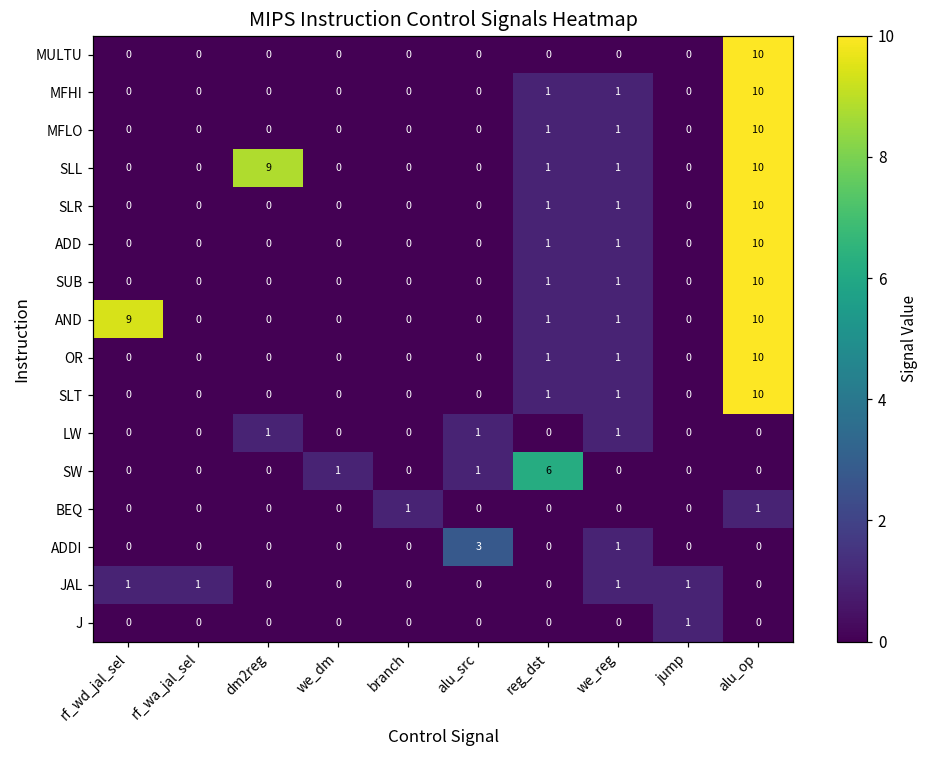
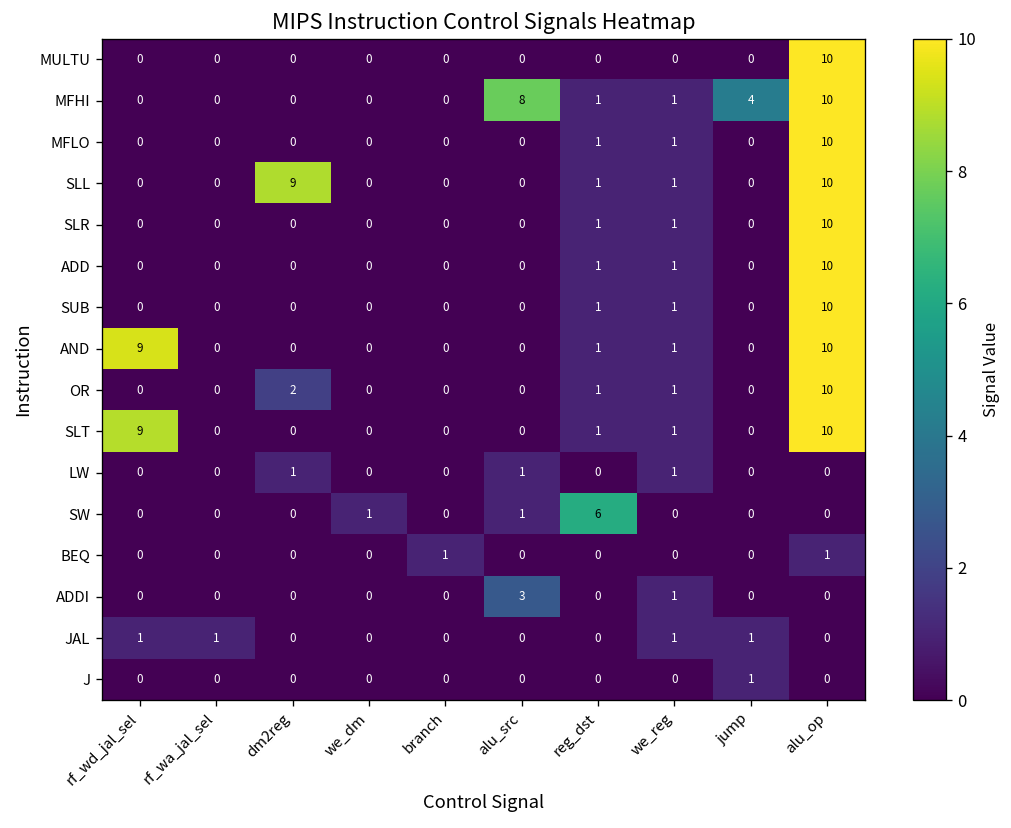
  {
    "MULTU": {
      "rf_wd_jal_sel": 0,
      "rf_wa_jal_sel": 0,
      "dm2reg": 0,
      "we_dm": 0,
      "branch": 0,
      "alu_src": 0,
      "reg_dst": 0,
      "we_reg": 0,
      "jump": 0,
      "alu_op": 10
    },
    "MFHI": {
      "rf_wd_jal_sel": 0,
      "rf_wa_jal_sel": 0,
      "dm2reg": 0,
      "we_dm": 0,
      "branch": 0,
-     "alu_src": 0,
+     "alu_src": 8,
      "reg_dst": 1,
      "we_reg": 1,
-     "jump": 0,
+     "jump": 4,
      "alu_op": 10
    },
    "MFLO": {
      "rf_wd_jal_sel": 0,
      "rf_wa_jal_sel": 0,
      "dm2reg": 0,
      "we_dm": 0,
      "branch": 0,
      "alu_src": 0,
      "reg_dst": 1,
      "we_reg": 1,
      "jump": 0,
      "alu_op": 10
    },
    "SLL": {
      "rf_wd_jal_sel": 0,
      "rf_wa_jal_sel": 0,
      "dm2reg": 9,
      "we_dm": 0,
      "branch": 0,
      "alu_src": 0,
      "reg_dst": 1,
      "we_reg": 1,
      "jump": 0,
      "alu_op": 10
    },
    "SLR": {
      "rf_wd_jal_sel": 0,
      "rf_wa_jal_sel": 0,
      "dm2reg": 0,
      "we_dm": 0,
      "branch": 0,
      "alu_src": 0,
      "reg_dst": 1,
      "we_reg": 1,
      "jump": 0,
      "alu_op": 10
    },
    "ADD": {
      "rf_wd_jal_sel": 0,
      "rf_wa_jal_sel": 0,
      "dm2reg": 0,
      "we_dm": 0,
      "branch": 0,
      "alu_src": 0,
      "reg_dst": 1,
      "we_reg": 1,
      "jump": 0,
      "alu_op": 10
    },
    "SUB": {
      "rf_wd_jal_sel": 0,
      "rf_wa_jal_sel": 0,
      "dm2reg": 0,
      "we_dm": 0,
      "branch": 0,
      "alu_src": 0,
      "reg_dst": 1,
      "we_reg": 1,
      "jump": 0,
      "alu_op": 10
    },
    "AND": {
      "rf_wd_jal_sel": 9,
      "rf_wa_jal_sel": 0,
      "dm2reg": 0,
      "we_dm": 0,
      "branch": 0,
      "alu_src": 0,
      "reg_dst": 1,
      "we_reg": 1,
      "jump": 0,
      "alu_op": 10
    },
    "OR": {
      "rf_wd_jal_sel": 0,
      "rf_wa_jal_sel": 0,
-     "dm2reg": 0,
+     "dm2reg": 2,
      "we_dm": 0,
      "branch": 0,
      "alu_src": 0,
      "reg_dst": 1,
      "we_reg": 1,
      "jump": 0,
      "alu_op": 10
    },
    "SLT": {
-     "rf_wd_jal_sel": 0,
+     "rf_wd_jal_sel": 9,
      "rf_wa_jal_sel": 0,
      "dm2reg": 0,
      "we_dm": 0,
      "branch": 0,
      "alu_src": 0,
      "reg_dst": 1,
      "we_reg": 1,
      "jump": 0,
      "alu_op": 10
    },
    "LW": {
      "rf_wd_jal_sel": 0,
      "rf_wa_jal_sel": 0,
      "dm2reg": 1,
      "we_dm": 0,
      "branch": 0,
      "alu_src": 1,
      "reg_dst": 0,
      "we_reg": 1,
      "jump": 0,
      "alu_op": 0
    },
    "SW": {
      "rf_wd_jal_sel": 0,
      "rf_wa_jal_sel": 0,
      "dm2reg": 0,
      "we_dm": 1,
      "branch": 0,
      "alu_src": 1,
      "reg_dst": 6,
      "we_reg": 0,
      "jump": 0,
      "alu_op": 0
    },
    "BEQ": {
      "rf_wd_jal_sel": 0,
      "rf_wa_jal_sel": 0,
      "dm2reg": 0,
      "we_dm": 0,
      "branch": 1,
      "alu_src": 0,
      "reg_dst": 0,
      "we_reg": 0,
      "jump": 0,
      "alu_op": 1
    },
    "ADDI": {
      "rf_wd_jal_sel": 0,
      "rf_wa_jal_sel": 0,
      "dm2reg": 0,
      "we_dm": 0,
      "branch": 0,
      "alu_src": 3,
      "reg_dst": 0,
      "we_reg": 1,
      "jump": 0,
      "alu_op": 0
    },
    "JAL": {
      "rf_wd_jal_sel": 1,
      "rf_wa_jal_sel": 1,
      "dm2reg": 0,
      "we_dm": 0,
      "branch": 0,
      "alu_src": 0,
      "reg_dst": 0,
      "we_reg": 1,
      "jump": 1,
      "alu_op": 0
    },
    "J": {
      "rf_wd_jal_sel": 0,
      "rf_wa_jal_sel": 0,
      "dm2reg": 0,
      "we_dm": 0,
      "branch": 0,
      "alu_src": 0,
      "reg_dst": 0,
      "we_reg": 0,
      "jump": 1,
      "alu_op": 0
    }
  }
